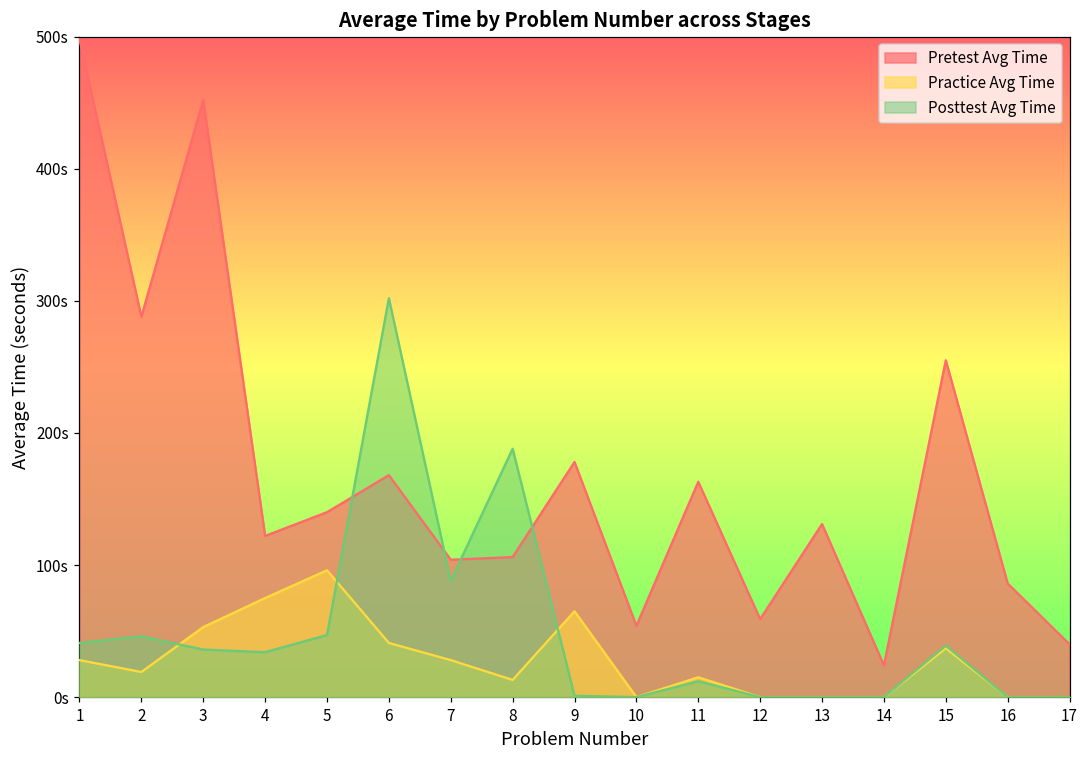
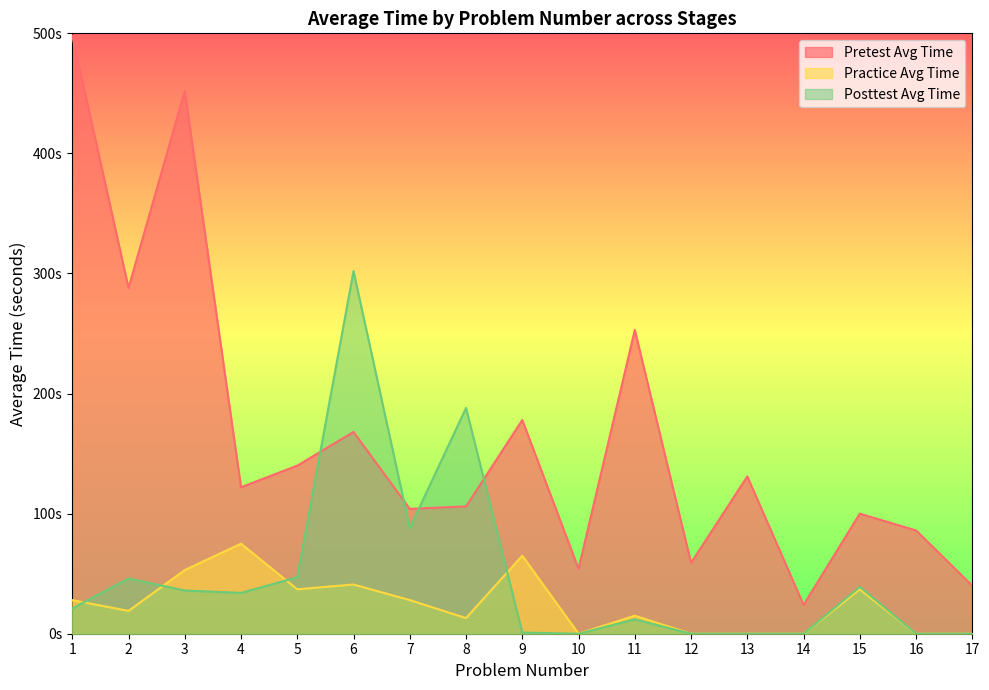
  {
    "Pretest Avg Time": {
      "1": "498s",
      "2": "288s",
      "3": "452s",
      "4": "122s",
      "5": "140s",
      "6": "168s",
      "7": "104s",
      "8": "106s",
      "9": "178s",
      "10": "54s",
-     "11": "163s",
+     "11": "253s",
      "12": "59s",
      "13": "131s",
      "14": "24s",
-     "15": "255s",
+     "15": "100s",
      "16": "86s",
      "17": "40s"
    },
    "Practice Avg Time": {
      "1": "28s",
      "2": "19s",
      "3": "53s",
      "4": "75s",
-     "5": "96s",
+     "5": "37s",
      "6": "41s",
      "7": "28s",
      "8": "13s",
      "9": "65s",
      "11": "15s"
    },
    "Posttest Avg Time": {
-     "1": "41s",
+     "1": "21s",
      "2": "46s",
      "3": "36s",
      "4": "34s",
      "5": "47s",
      "6": "302s",
      "7": "88s",
      "8": "188s",
      "9": "1s",
      "11": "12s"
    }
  }
